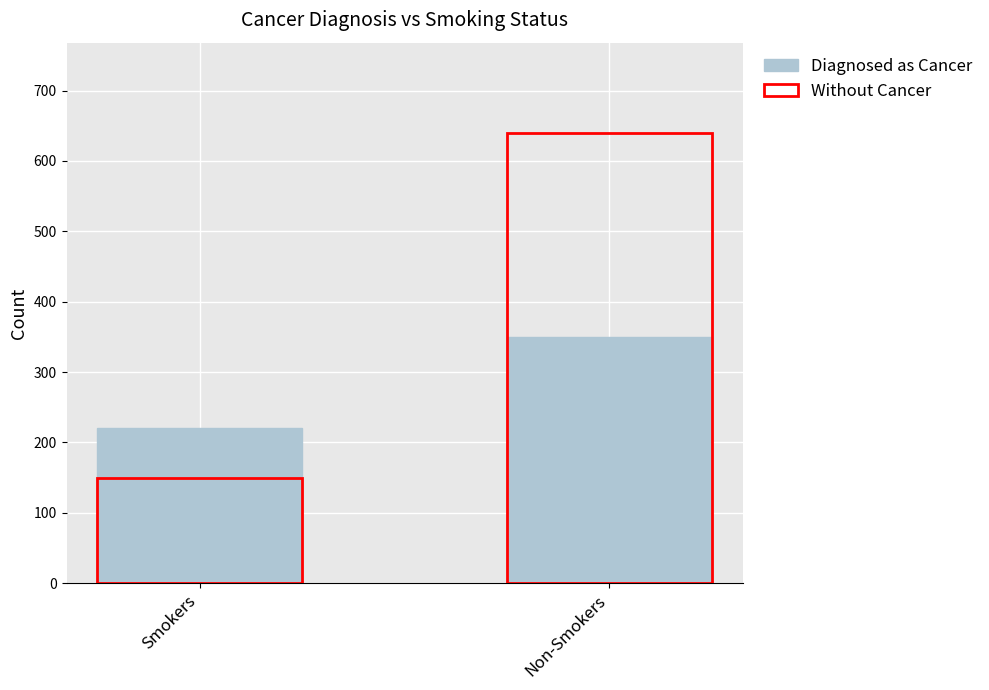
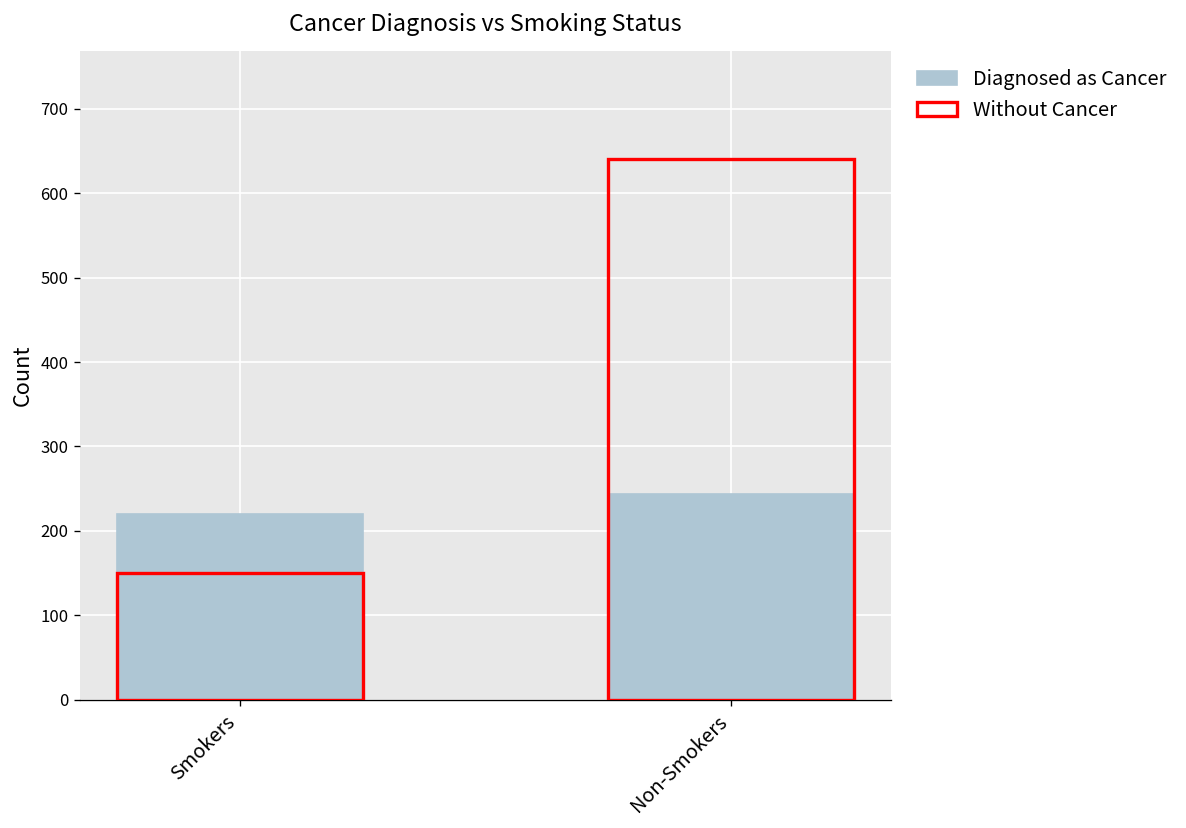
  {
    "Diagnosed as Cancer": {
      "Smokers": 220,
-     "Non-Smokers": 350
+     "Non-Smokers": 240
    },
    "Without Cancer": {
      "Non-Smokers": 640
    }
  }
